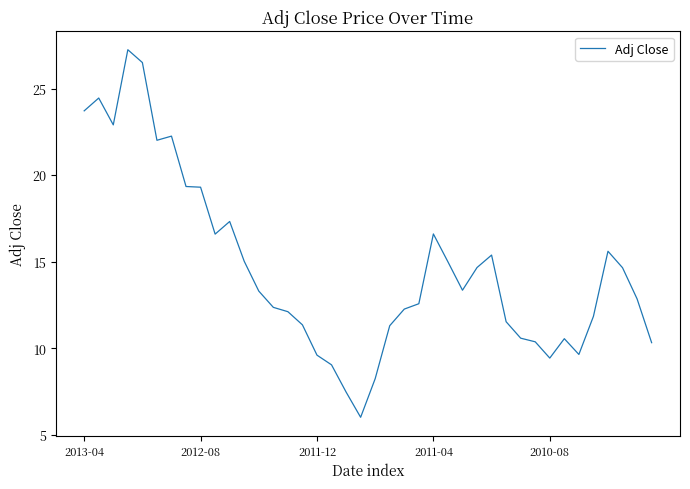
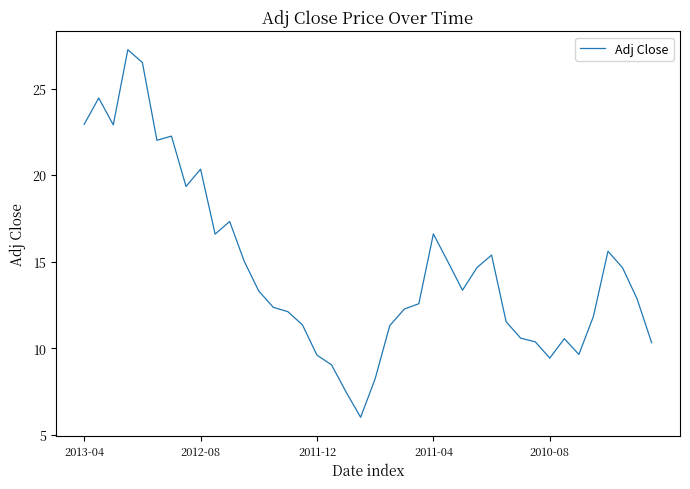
  {
-   "2013-04": 23.7,
-   "2012-08": 19.3,
+   "2013-04": 22.9,
+   "2012-08": 20.3,
    "2011-12": 9.6,
    "2011-04": 16.6,
    "2010-08": 9.4
  }
